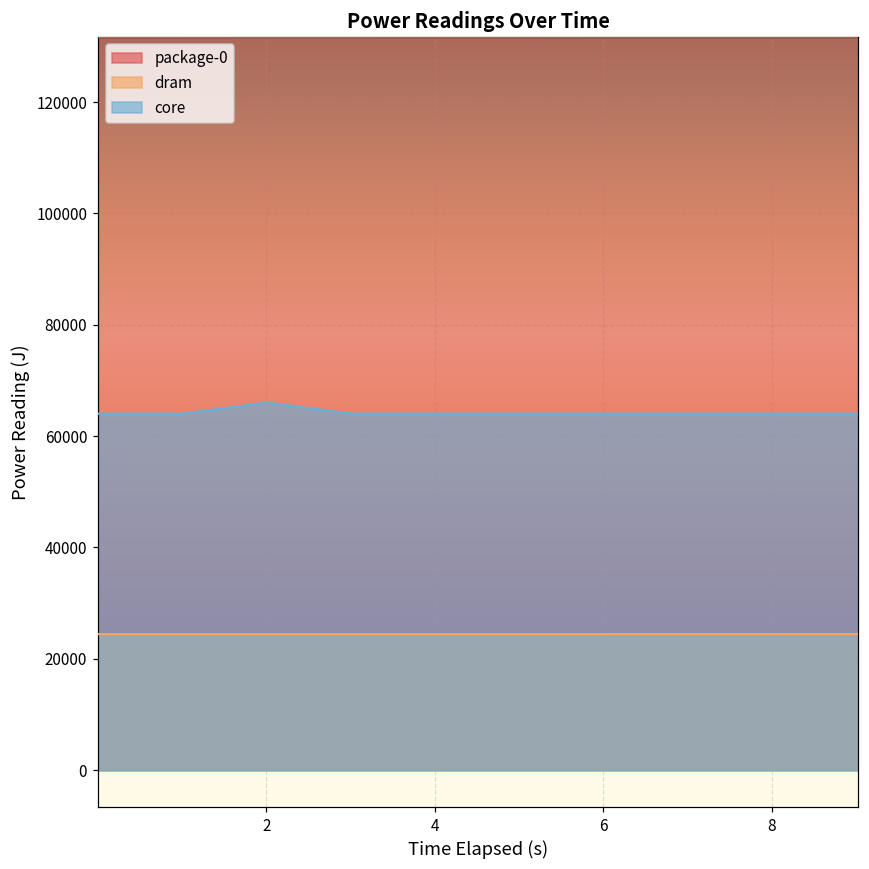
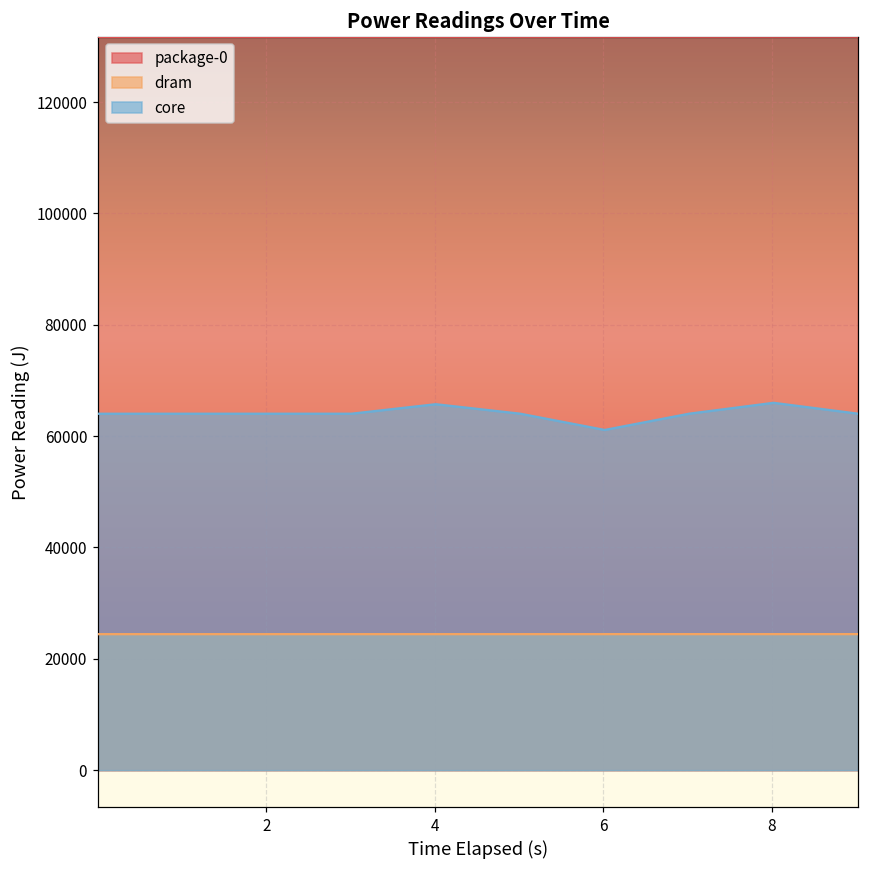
  {
    "package-0": {
      "2": 132000,
      "4": 132000,
      "6": 132000,
      "8": 132000
    },
    "dram": {
      "2": 24000,
      "4": 24000,
      "6": 24000,
      "8": 24000
    },
    "core": {
-     "2": 66000,
-     "4": 64000,
-     "6": 64000,
-     "8": 64000
+     "2": 64000,
+     "4": 66000,
+     "6": 61000,
+     "8": 66000
    }
  }
